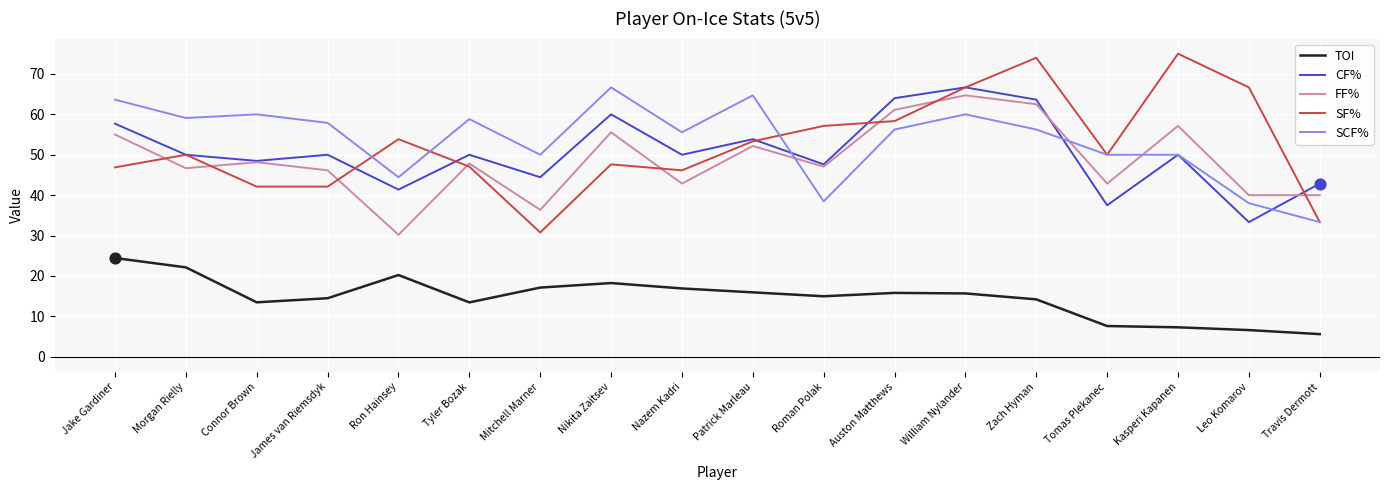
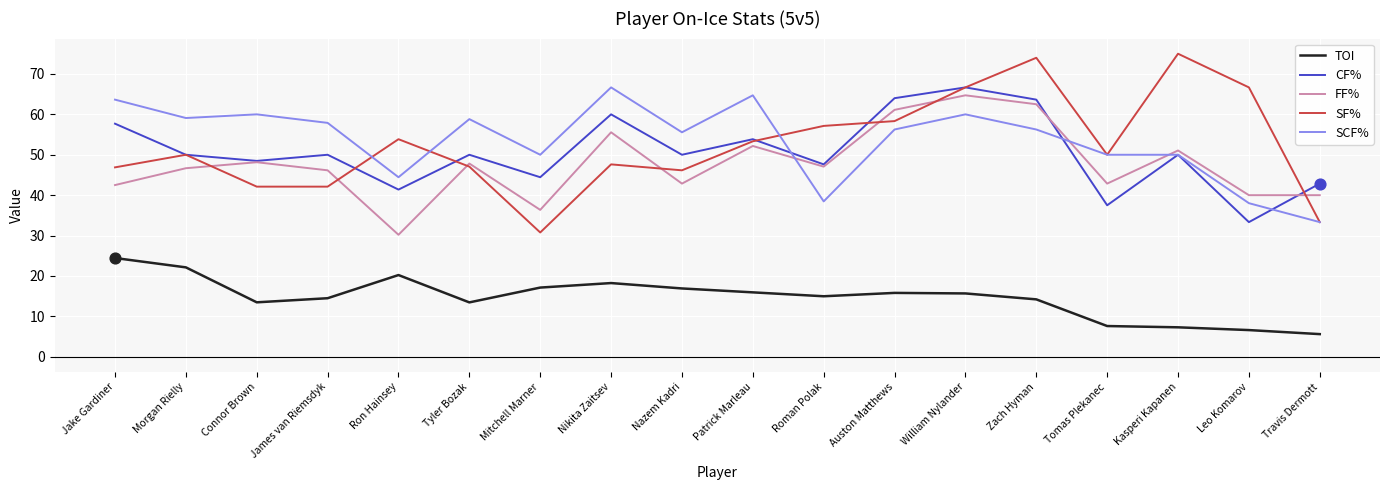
  {
    "FF%": {
-     "Jake Gardiner": 55,
+     "Jake Gardiner": 43,
      "Morgan Rielly": 47,
      "James van Riemsdyk": 46,
      "Ron Hainsey": 30,
      "Tyler Bozak": 48,
      "Mitchell Marner": 36,
      "Nikita Zaitsev": 56,
      "Nazem Kadri": 43,
      "Patrick Marleau": 52,
      "Auston Matthews": 61,
      "William Nylander": 65,
      "Zach Hyman": 63,
      "Tomas Plekanec": 43,
-     "Kasperi Kapanen": 57,
+     "Kasperi Kapanen": 51,
      "Leo Komarov": 40,
      "Travis Dermott": 40
    },
    "SF%": {
      "Jake Gardiner": 47,
      "Connor Brown": 42,
      "James van Riemsdyk": 42,
      "Ron Hainsey": 54,
      "Tyler Bozak": 47,
      "Mitchell Marner": 31,
      "Nikita Zaitsev": 48,
      "Nazem Kadri": 46,
      "Roman Polak": 57,
      "Auston Matthews": 58,
      "Zach Hyman": 74,
      "Kasperi Kapanen": 75,
      "Leo Komarov": 67
    },
    "SCF%": {
      "Jake Gardiner": 64,
      "Morgan Rielly": 59,
      "Connor Brown": 60,
      "James van Riemsdyk": 58,
      "Ron Hainsey": 44,
      "Tyler Bozak": 59,
      "Mitchell Marner": 50,
      "Nikita Zaitsev": 67,
      "Nazem Kadri": 56,
      "Patrick Marleau": 65,
      "Roman Polak": 38,
      "Auston Matthews": 56,
      "William Nylander": 60,
      "Zach Hyman": 56,
      "Leo Komarov": 38
    }
  }
